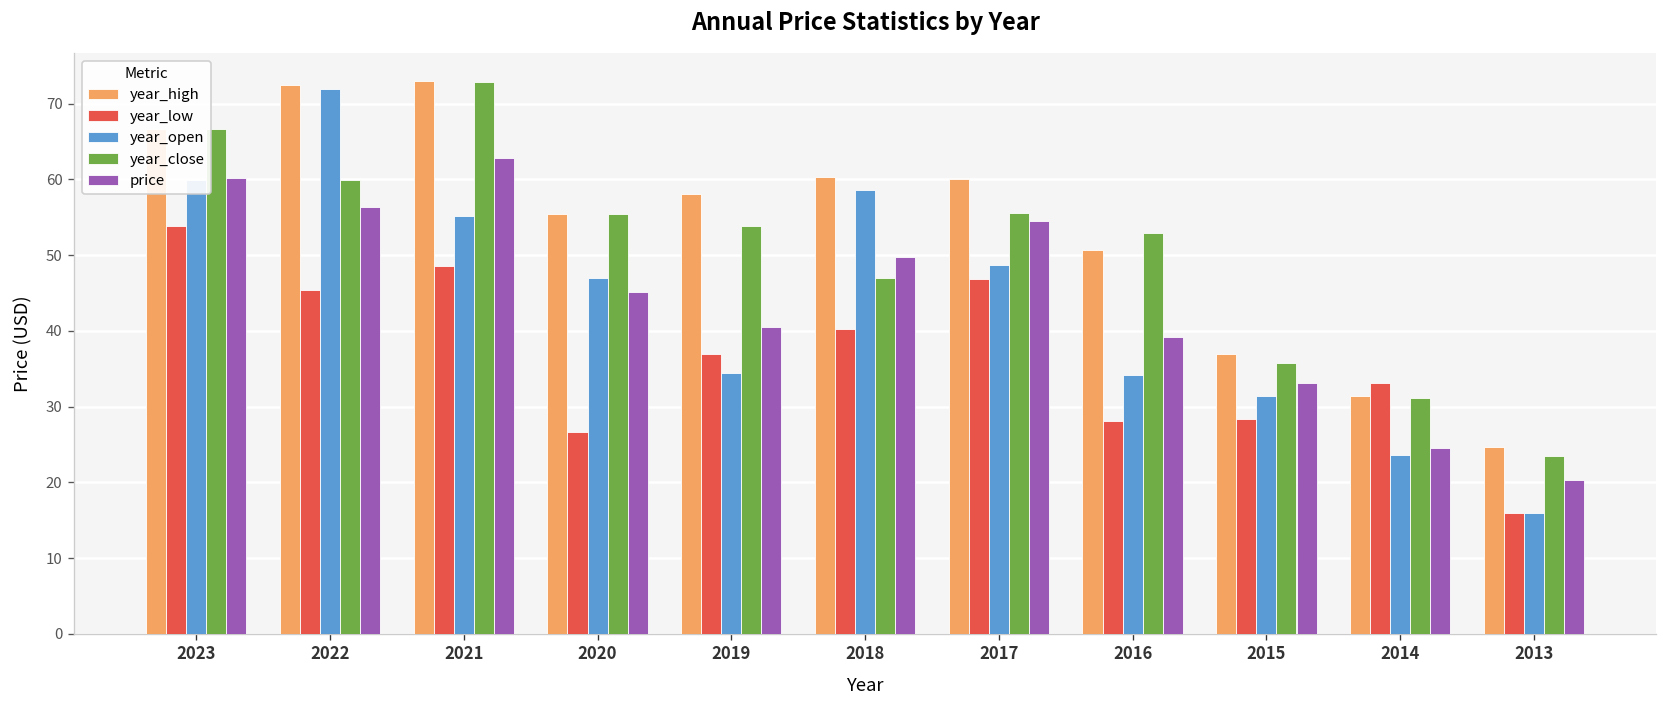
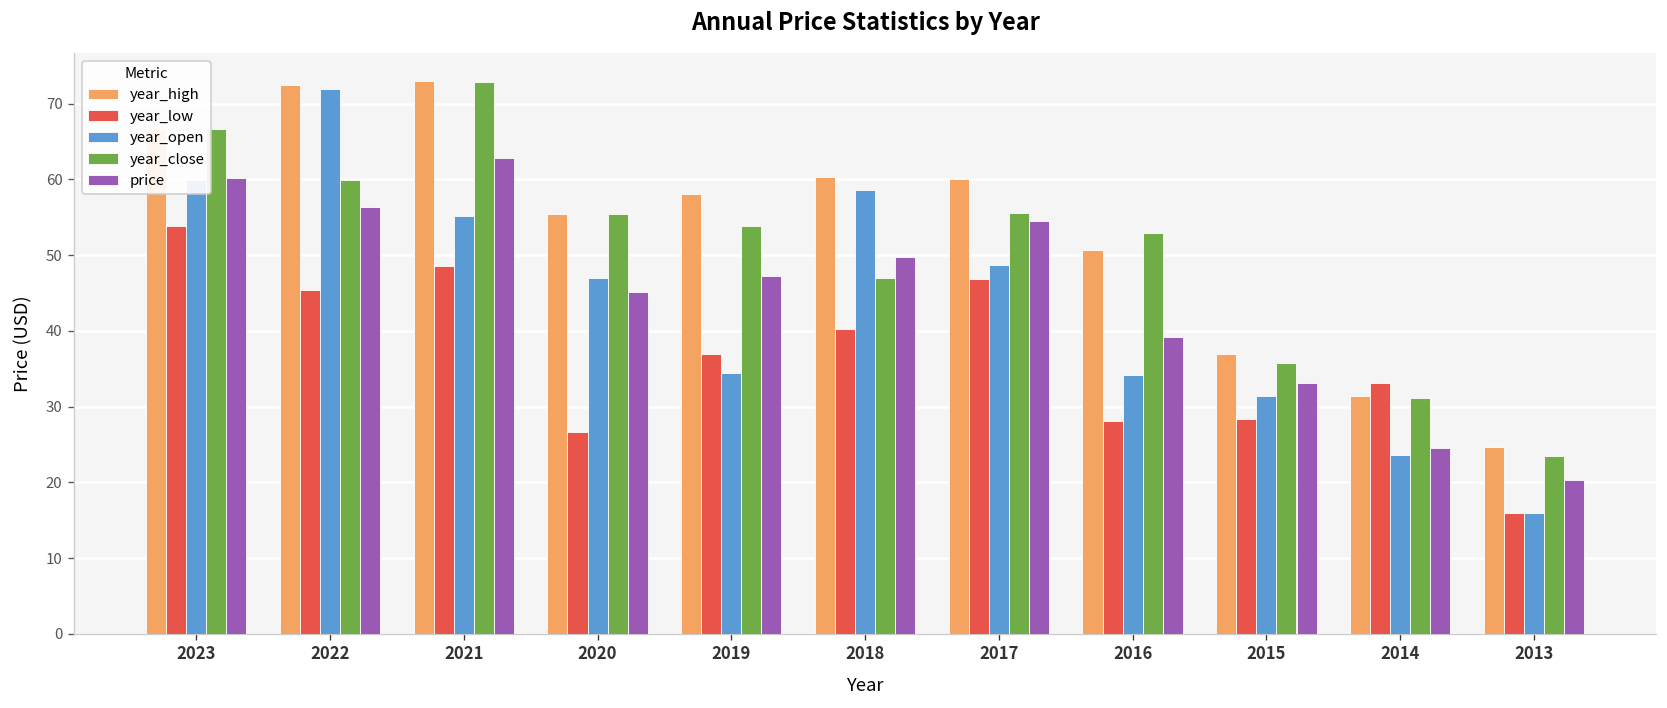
  {
    "year_high": {
      "2022": 72,
      "2021": 73,
      "2020": 55,
      "2019": 58,
      "2018": 60,
      "2017": 60,
      "2016": 51,
      "2015": 37,
      "2014": 31,
      "2013": 25
    },
    "year_low": {
      "2023": 54,
      "2022": 45,
      "2021": 49,
      "2020": 27,
      "2019": 37,
      "2018": 40,
      "2017": 47,
      "2016": 28,
      "2015": 28,
      "2014": 33,
      "2013": 16
    },
    "year_open": {
      "2022": 72,
      "2021": 55,
      "2020": 47,
      "2019": 34,
      "2018": 59,
      "2017": 49,
      "2016": 34,
      "2015": 31,
      "2014": 24,
      "2013": 16
    },
    "year_close": {
      "2023": 67,
      "2022": 60,
      "2021": 73,
      "2020": 55,
      "2019": 54,
      "2018": 47,
      "2017": 56,
      "2016": 53,
      "2015": 36,
      "2014": 31,
      "2013": 23
    },
    "price": {
      "2023": 60,
      "2022": 56,
      "2021": 63,
      "2020": 45,
-     "2019": 40,
+     "2019": 47,
      "2018": 50,
      "2017": 55,
      "2016": 39,
      "2015": 33,
      "2014": 25,
      "2013": 20
    }
  }
